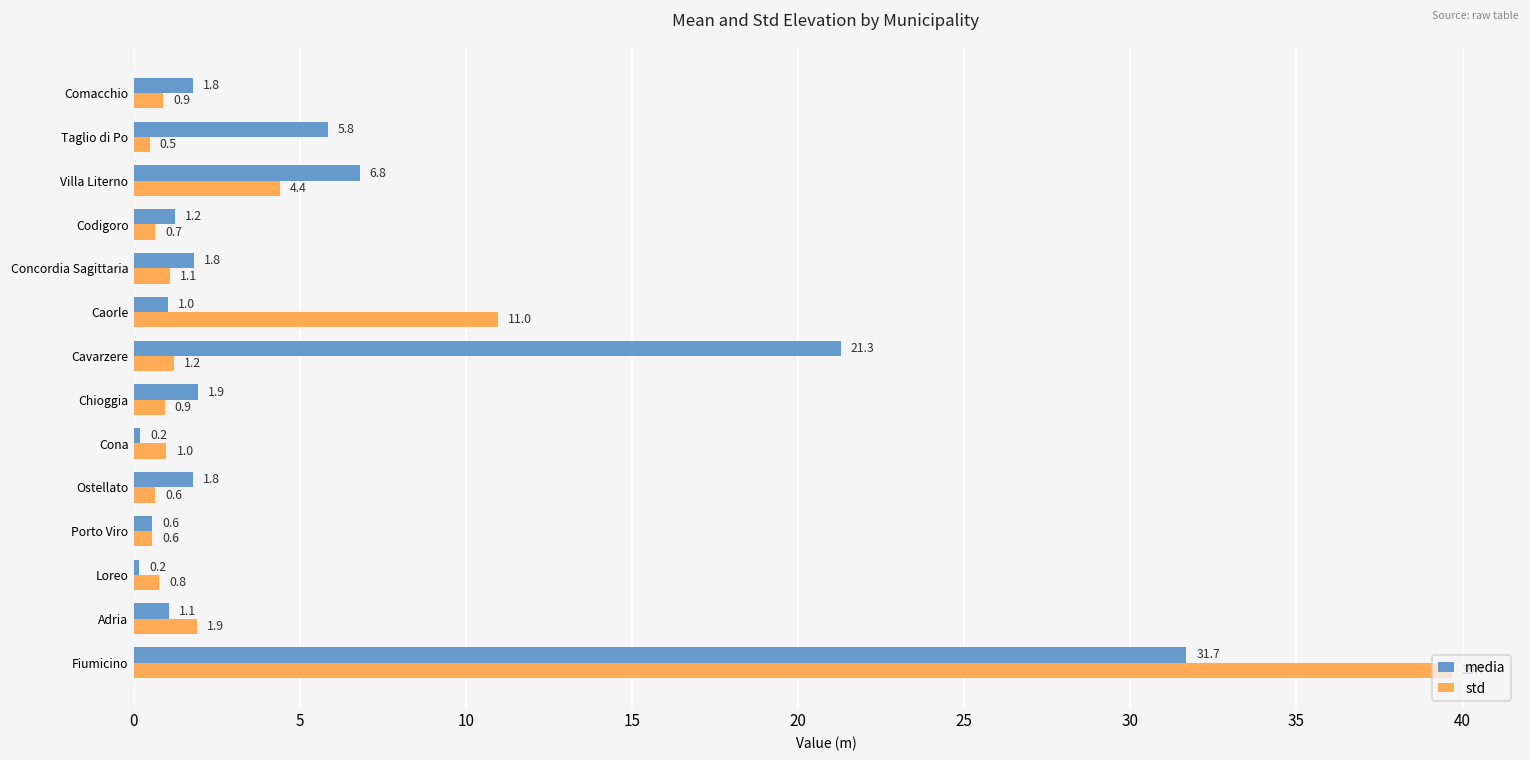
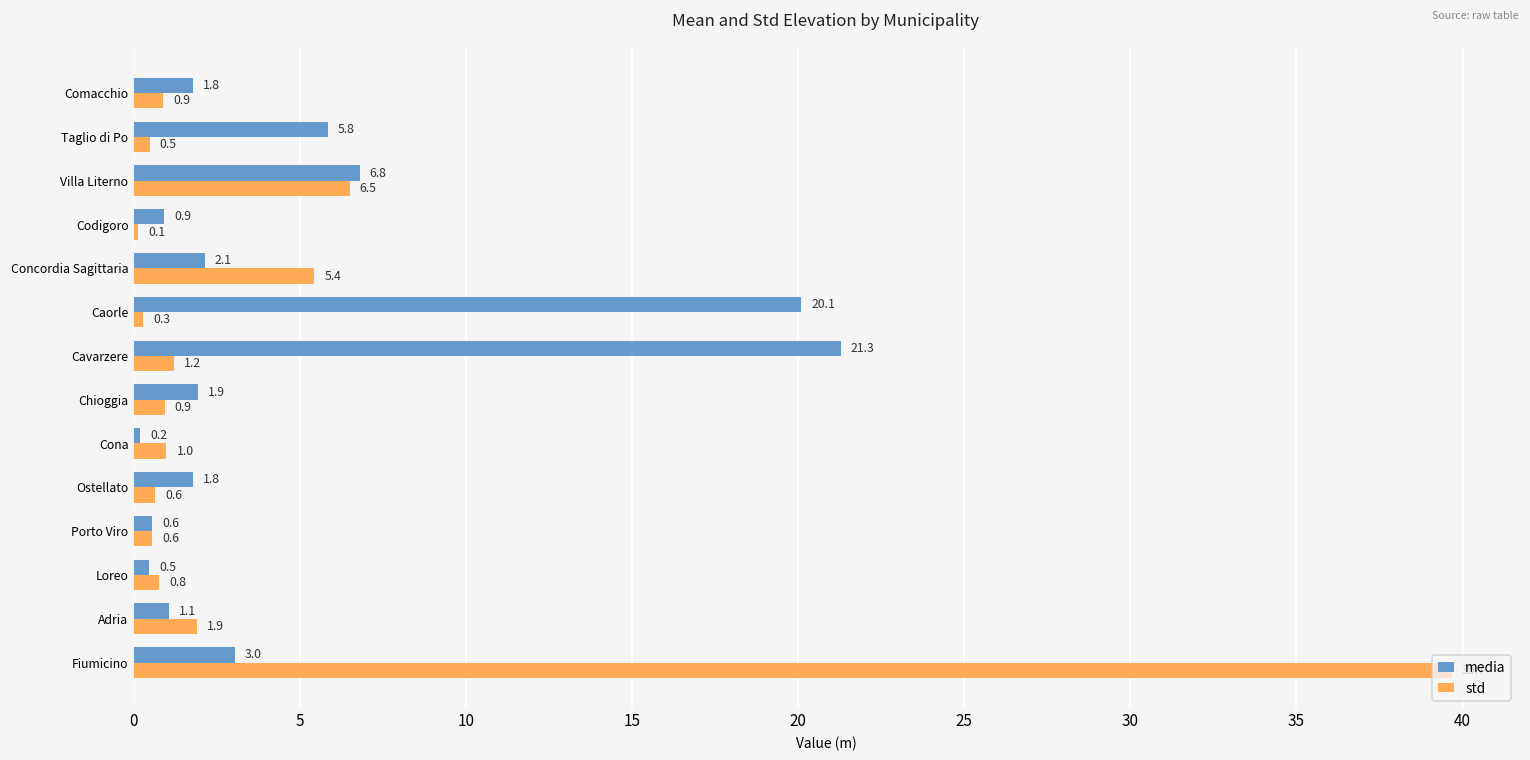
  {
    "media": {
      "Comacchio": 1.8,
      "Taglio di Po": 5.8,
      "Villa Literno": 6.8,
-     "Codigoro": 1.2,
-     "Concordia Sagittaria": 1.8,
-     "Caorle": 1.0,
+     "Codigoro": 0.9,
+     "Concordia Sagittaria": 2.1,
+     "Caorle": 20.1,
      "Cavarzere": 21.3,
      "Chioggia": 1.9,
      "Cona": 0.2,
      "Ostellato": 1.8,
      "Porto Viro": 0.6,
-     "Loreo": 0.2,
+     "Loreo": 0.5,
      "Adria": 1.1,
-     "Fiumicino": 31.7
+     "Fiumicino": 3.0
    },
    "std": {
      "Comacchio": 0.9,
      "Taglio di Po": 0.5,
-     "Villa Literno": 4.4,
-     "Codigoro": 0.7,
-     "Concordia Sagittaria": 1.1,
-     "Caorle": 11.0,
+     "Villa Literno": 6.5,
+     "Codigoro": 0.1,
+     "Concordia Sagittaria": 5.4,
+     "Caorle": 0.3,
      "Cavarzere": 1.2,
      "Chioggia": 0.9,
      "Cona": 1.0,
      "Ostellato": 0.6,
      "Porto Viro": 0.6,
      "Loreo": 0.8,
      "Adria": 1.9
    }
  }
